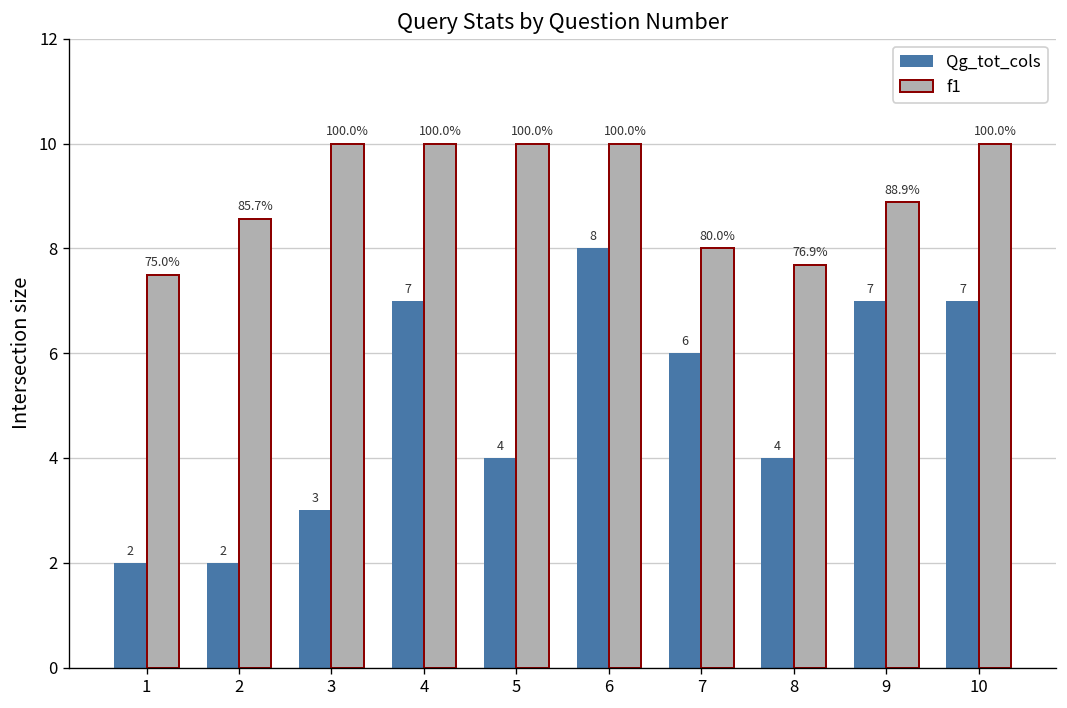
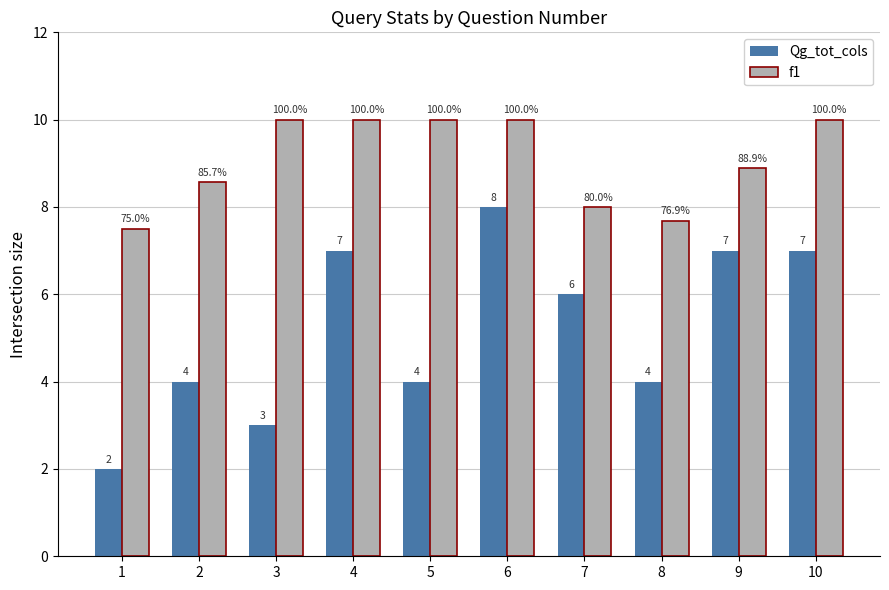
  {
    "Qg_tot_cols": {
      "1": 2,
-     "2": 2,
+     "2": 4,
      "3": 3,
      "4": 7,
      "5": 4,
      "6": 8,
      "7": 6,
      "8": 4,
      "9": 7,
      "10": 7
    }
  }
